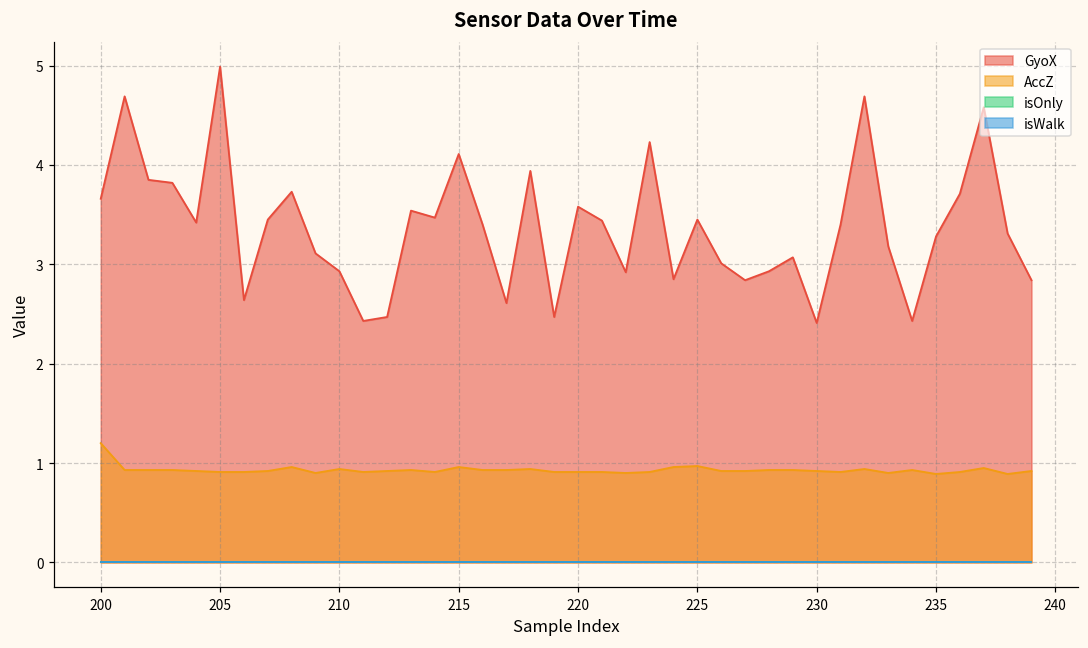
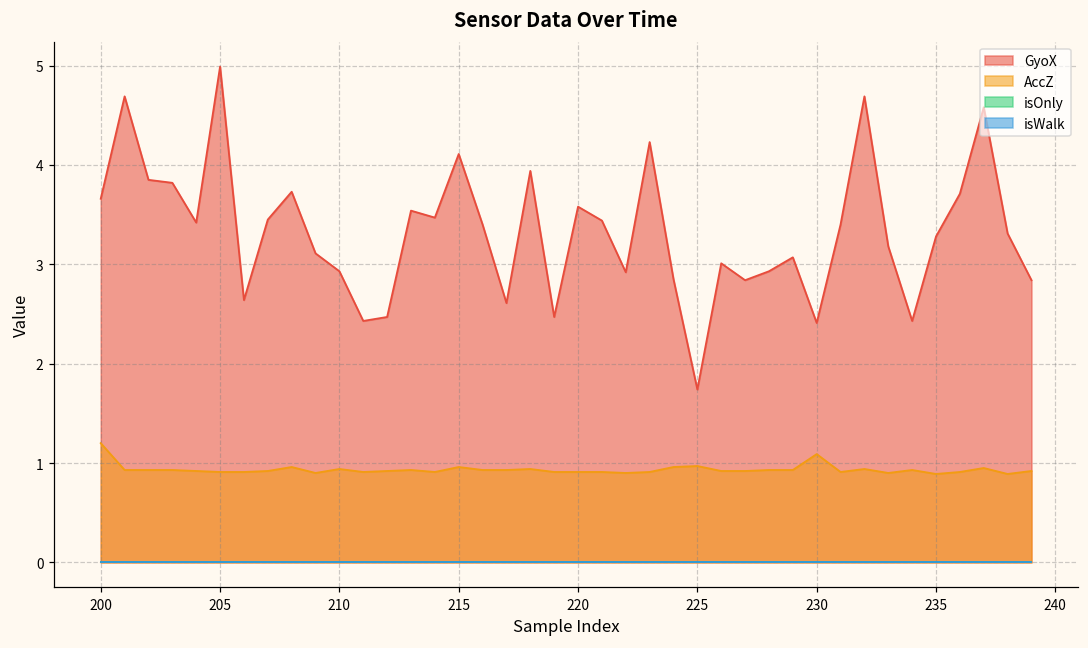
  {
    "GyoX": {
      "200": 3.7,
      "205": 5.0,
      "210": 2.9,
      "215": 4.1,
      "220": 3.6,
-     "225": 3.5,
+     "225": 1.7,
      "230": 2.4,
      "235": 3.3
    },
    "AccZ": {
      "200": 1.2,
      "205": 0.9,
      "210": 0.9,
      "215": 1.0,
      "220": 0.9,
      "225": 1.0,
-     "230": 0.9,
+     "230": 1.1,
      "235": 0.9
    },
    "isWalk": {
      "200": 0.0,
      "205": 0.0,
      "210": 0.0,
      "215": 0.0,
      "220": 0.0,
      "225": 0.0,
      "230": 0.0,
      "235": 0.0
    }
  }
